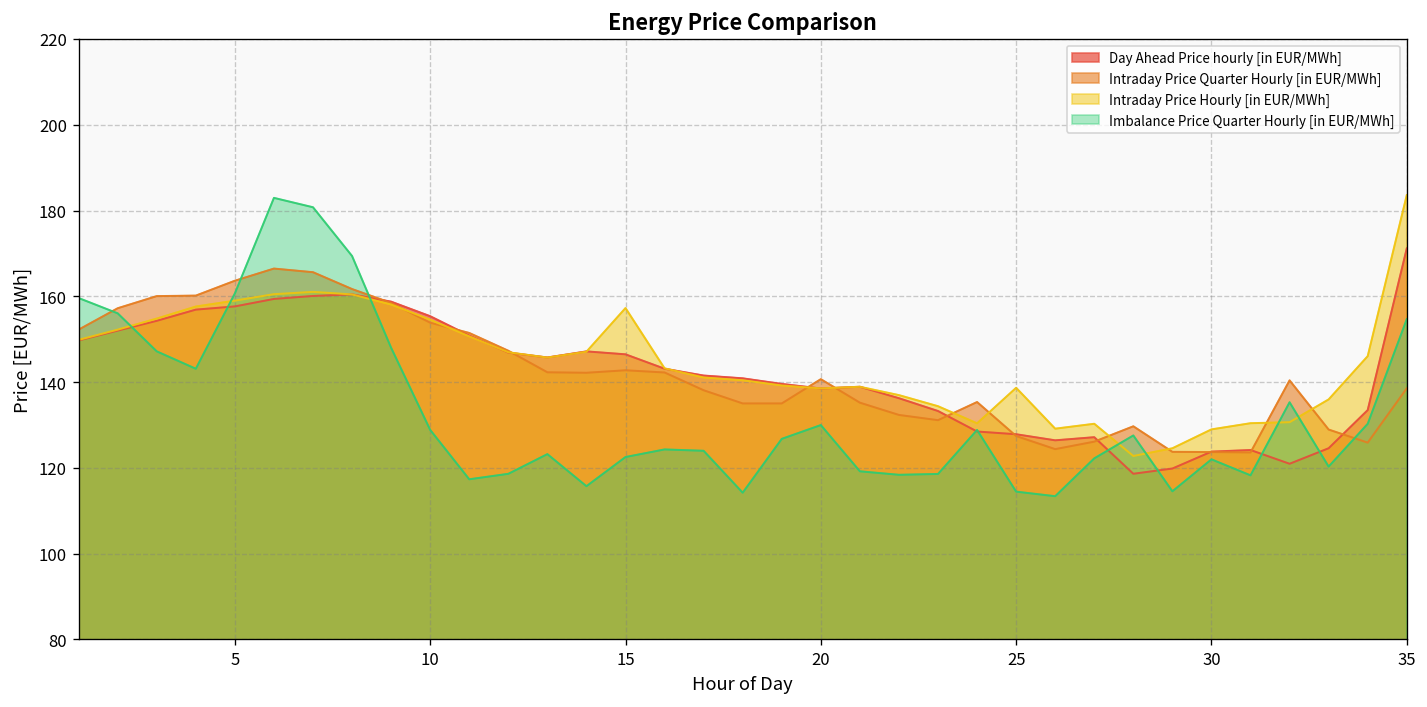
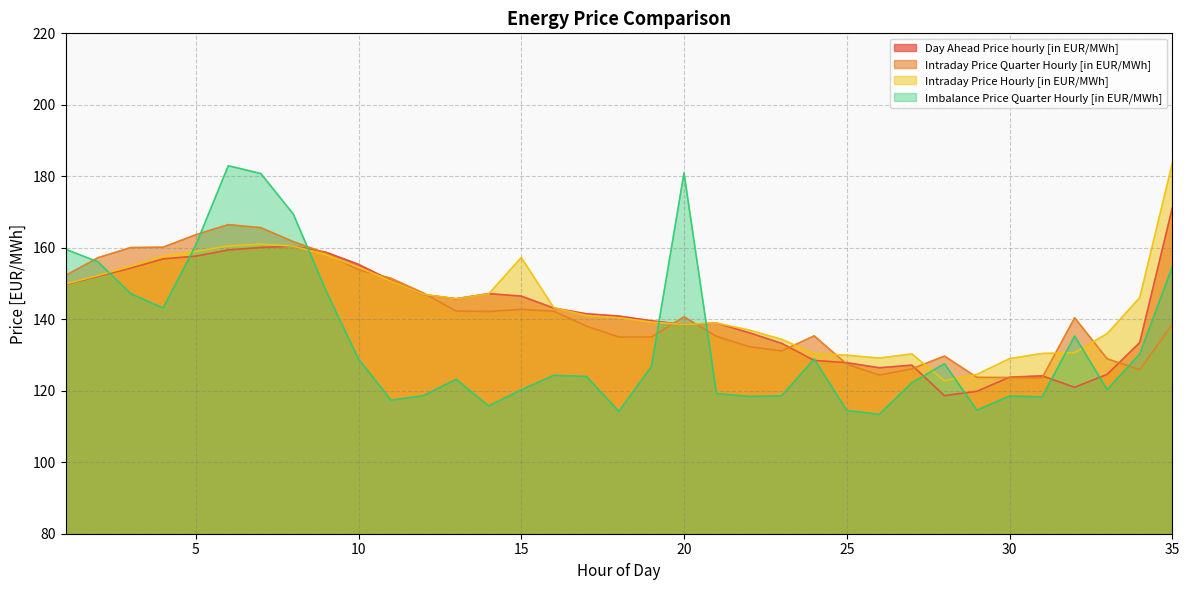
  {
    "Intraday Price Hourly [in EUR/MWh]": {
      "5": 159,
      "10": 155,
      "15": 157,
-     "25": 139,
+     "25": 130,
      "30": 129,
      "35": 184
    },
    "Imbalance Price Quarter Hourly [in EUR/MWh]": {
      "5": 161,
      "10": 129,
-     "15": 123,
-     "20": 130,
+     "15": 120,
+     "20": 181,
      "25": 114,
-     "30": 122,
+     "30": 119,
      "35": 155
    }
  }
